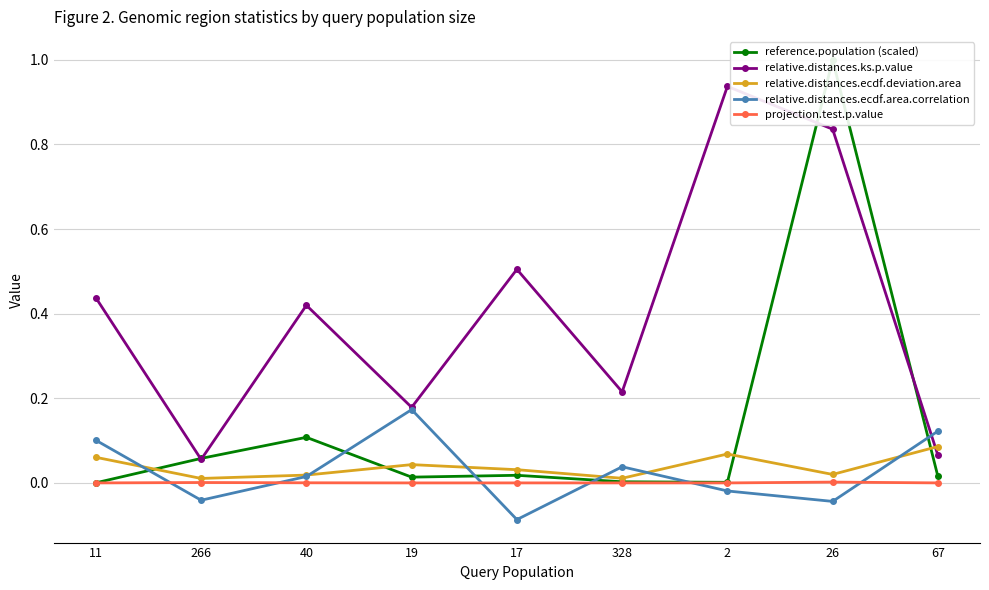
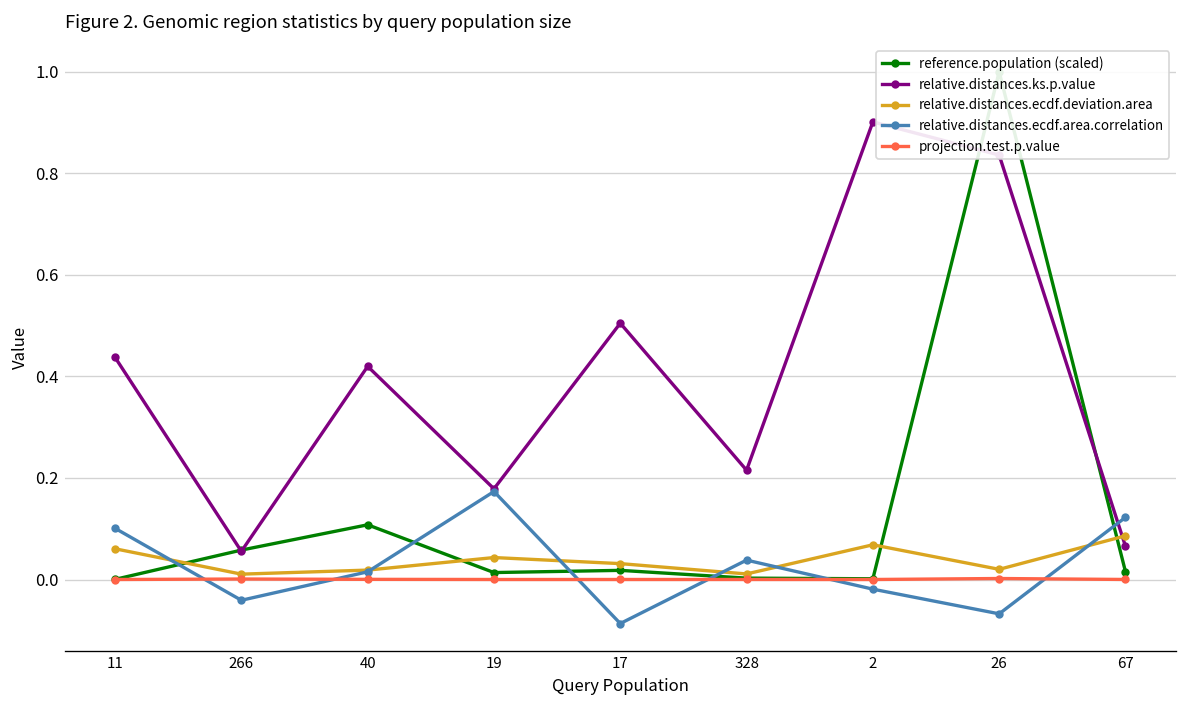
  {
    "reference.population (scaled)": {
      "40": 0.11,
      "19": 0.01,
      "17": 0.02,
      "67": 0.02
    },
    "relative.distances.ks.p.value": {
      "11": 0.44,
      "40": 0.42,
      "17": 0.50,
      "328": 0.22,
-     "2": 0.94,
+     "2": 0.90,
      "26": 0.84,
      "67": 0.07
    },
    "relative.distances.ecdf.deviation.area": {
      "11": 0.06,
      "266": 0.01,
      "19": 0.04,
      "17": 0.03,
      "328": 0.01,
      "2": 0.07,
      "26": 0.02,
      "67": 0.09
    },
    "relative.distances.ecdf.area.correlation": {
      "11": 0.10,
      "266": -0.04,
      "17": -0.09,
      "328": 0.04,
      "2": -0.02,
-     "26": -0.04,
+     "26": -0.07,
      "67": 0.12
    },
    "projection.test.p.value": {
      "266": 0.00,
      "40": 0.00,
      "19": 0.00,
      "17": 0.00,
      "26": 0.00,
      "67": 0.00
    }
  }
